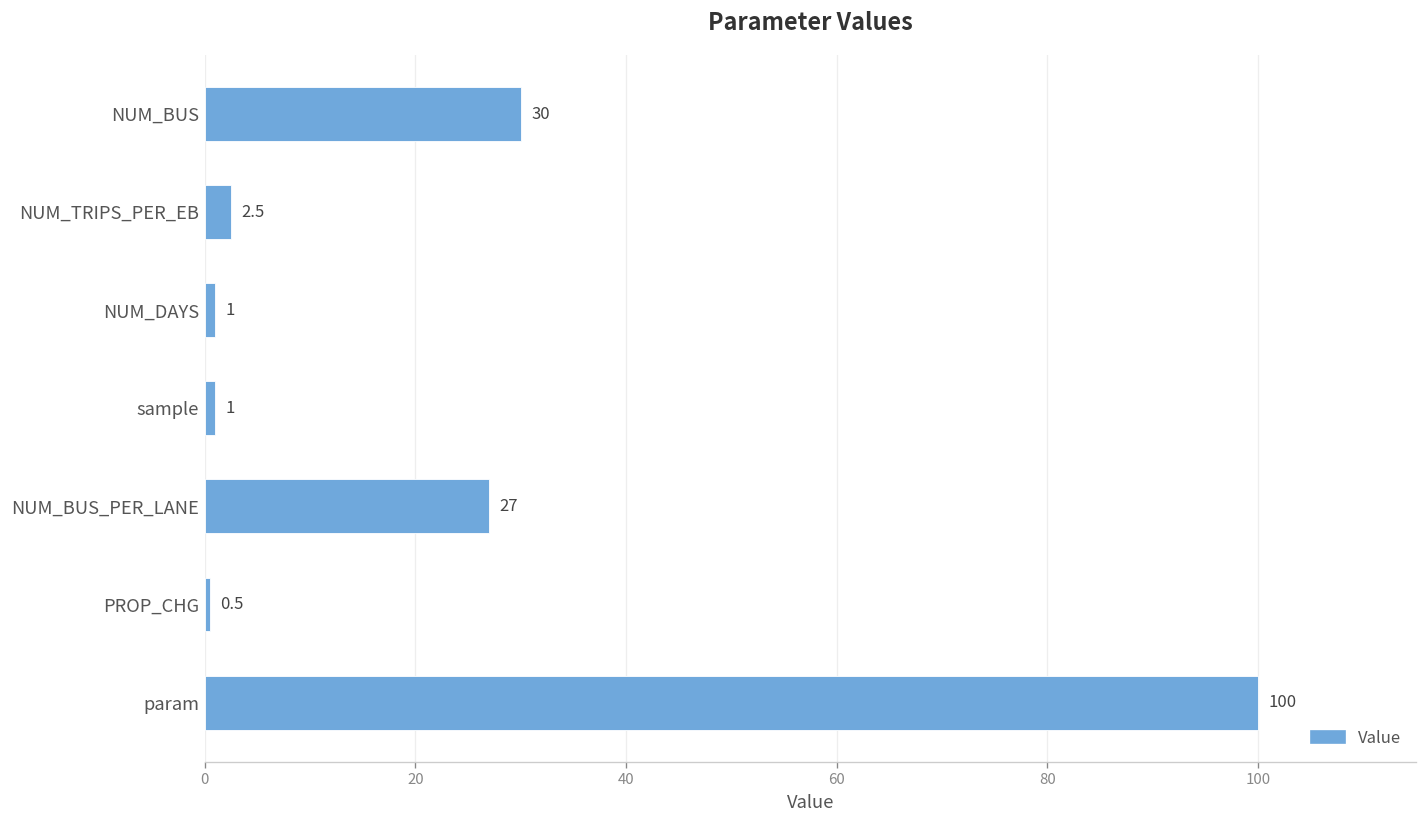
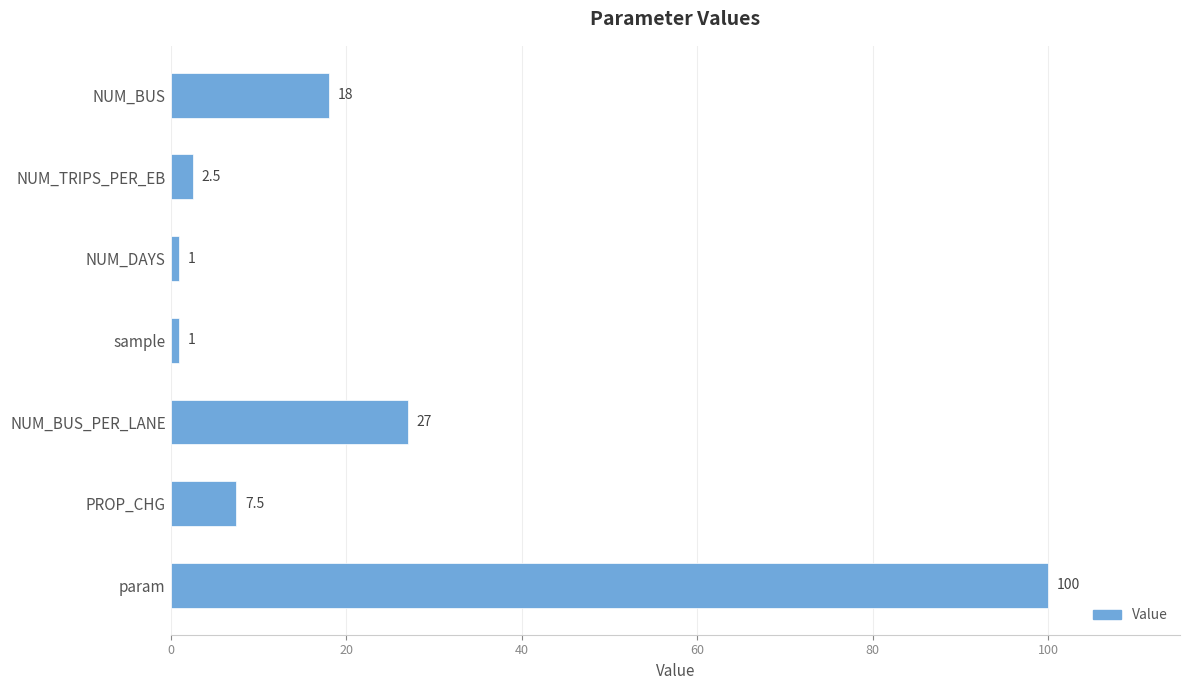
  {
-   "NUM_BUS": 30,
+   "NUM_BUS": 18,
    "NUM_TRIPS_PER_EB": 2.5,
    "NUM_DAYS": 1,
    "sample": 1,
    "NUM_BUS_PER_LANE": 27,
-   "PROP_CHG": 0.5,
+   "PROP_CHG": 7.5,
    "param": 100
  }
